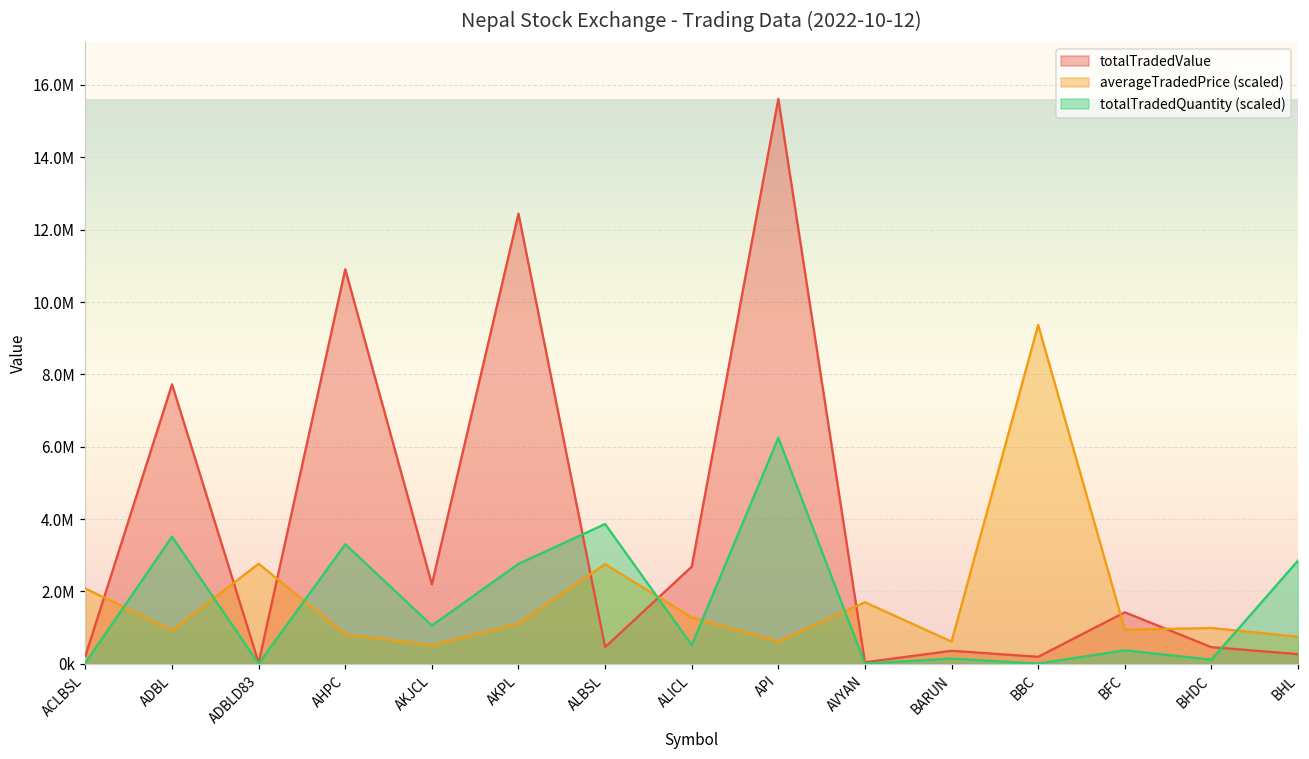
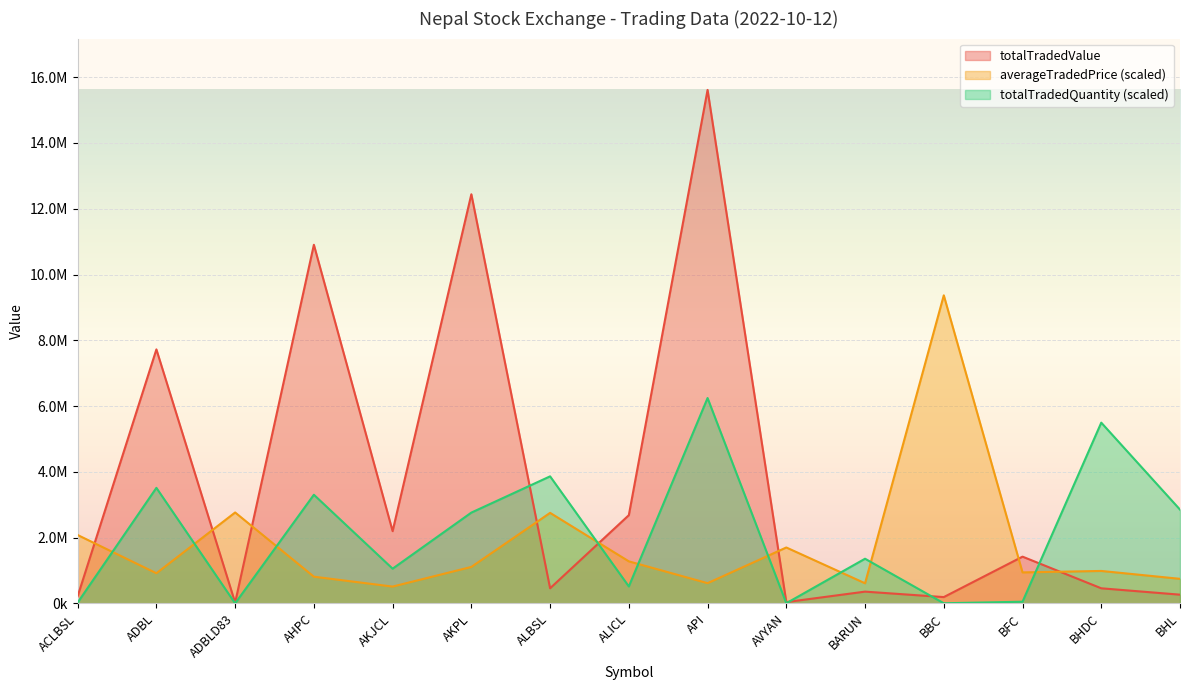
  {
    "totalTradedQuantity (scaled)": {
      "ACLBSL": 0,
      "ADBL": 3500000,
      "AHPC": 3300000,
      "AKJCL": 1100000,
      "AKPL": 2800000,
      "ALBSL": 3900000,
      "ALICL": 500000,
      "API": 6200000,
-     "BARUN": 100000,
+     "BARUN": 1400000,
      "BBC": 0,
-     "BFC": 400000,
-     "BHDC": 100000,
+     "BFC": 100000,
+     "BHDC": 5500000,
      "BHL": 2900000
    }
  }
